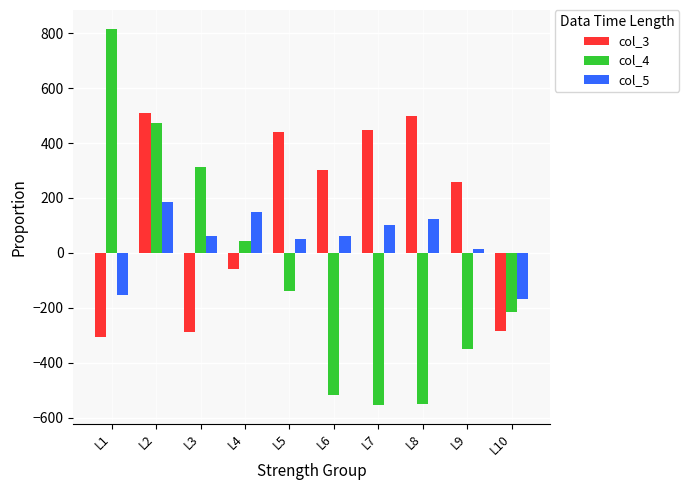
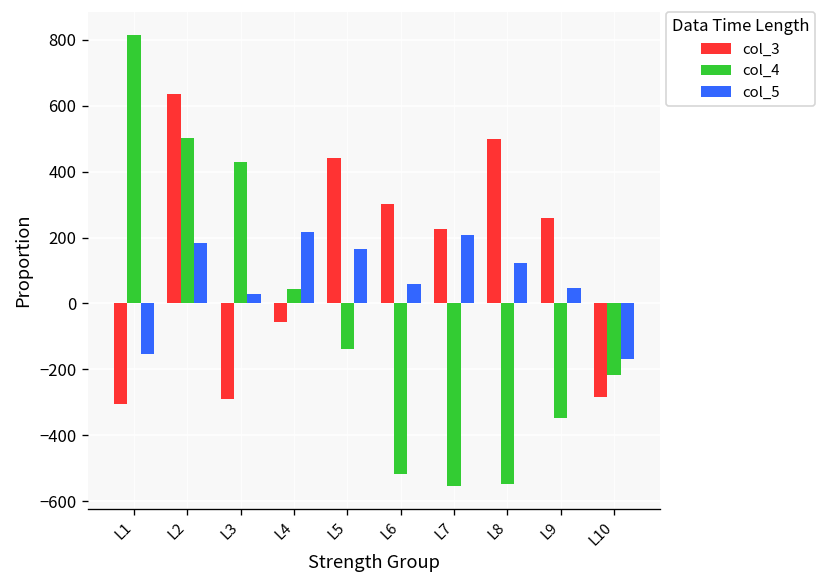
  {
    "col_3": {
      "L1": -310,
-     "L2": 510,
+     "L2": 640,
      "L3": -290,
      "L4": -60,
      "L5": 440,
      "L6": 300,
-     "L7": 450,
+     "L7": 230,
      "L8": 500,
      "L9": 260,
      "L10": -290
    },
    "col_4": {
      "L1": 820,
-     "L2": 470,
-     "L3": 310,
+     "L2": 500,
+     "L3": 430,
      "L4": 40,
      "L5": -140,
      "L6": -520,
      "L7": -550,
      "L8": -550,
      "L9": -350,
      "L10": -220
    },
    "col_5": {
      "L1": -150,
      "L2": 180,
-     "L3": 60,
-     "L4": 150,
-     "L5": 50,
+     "L3": 30,
+     "L4": 220,
+     "L5": 170,
      "L6": 60,
-     "L7": 100,
+     "L7": 210,
      "L8": 120,
-     "L9": 20,
+     "L9": 50,
      "L10": -170
    }
  }
